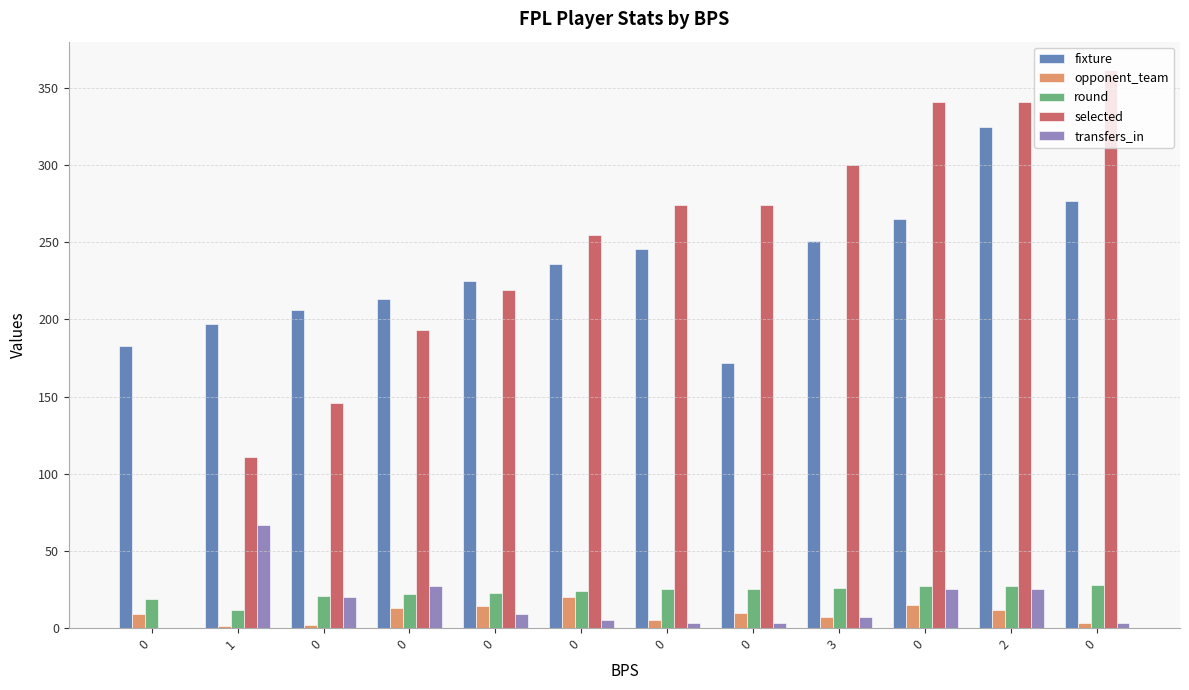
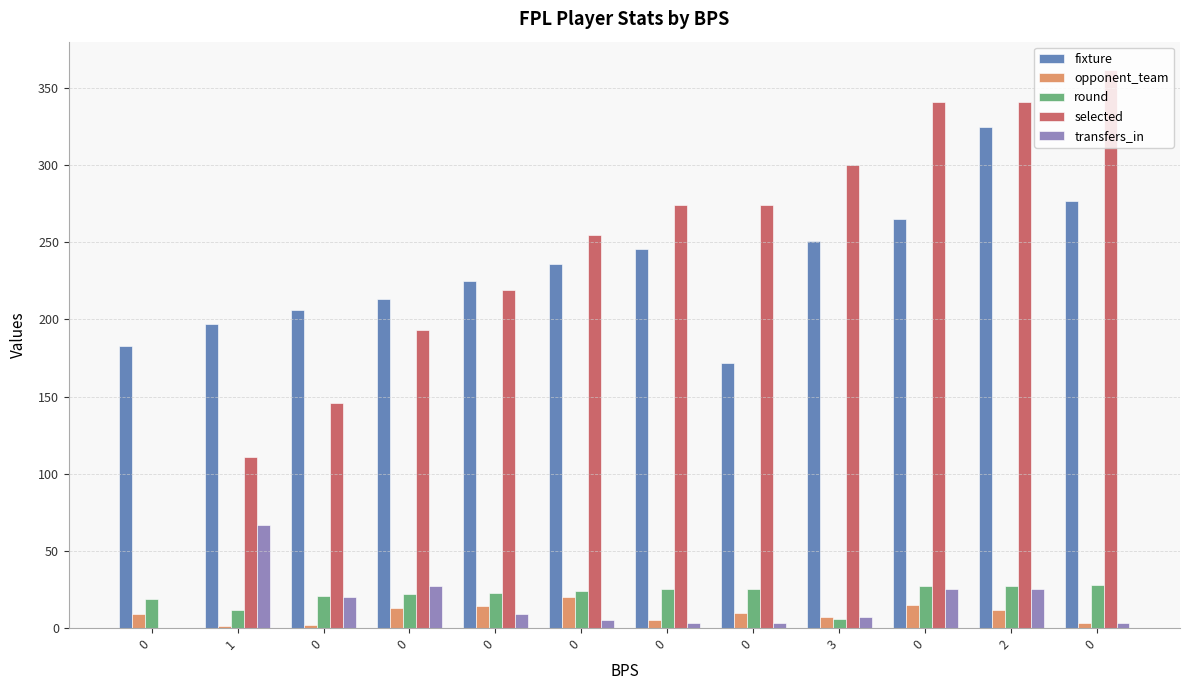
  {
    "round": {
      "1": 12,
-     "3": 26,
+     "3": 6,
      "2": 27
    }
  }
